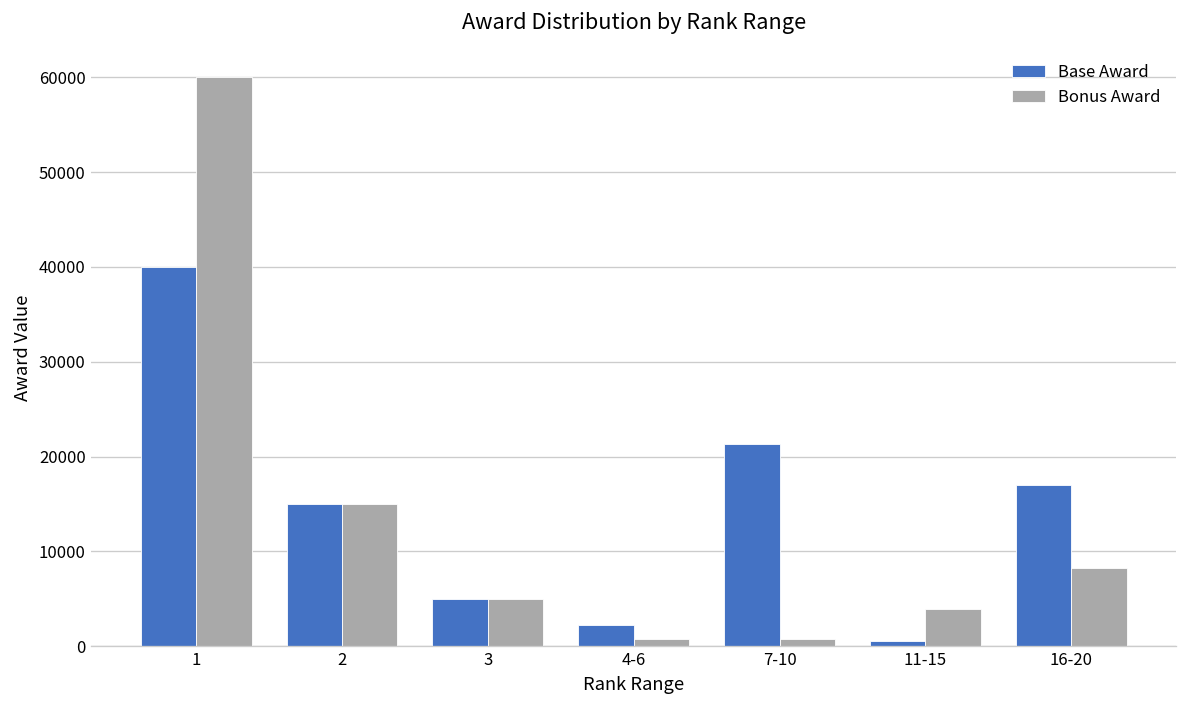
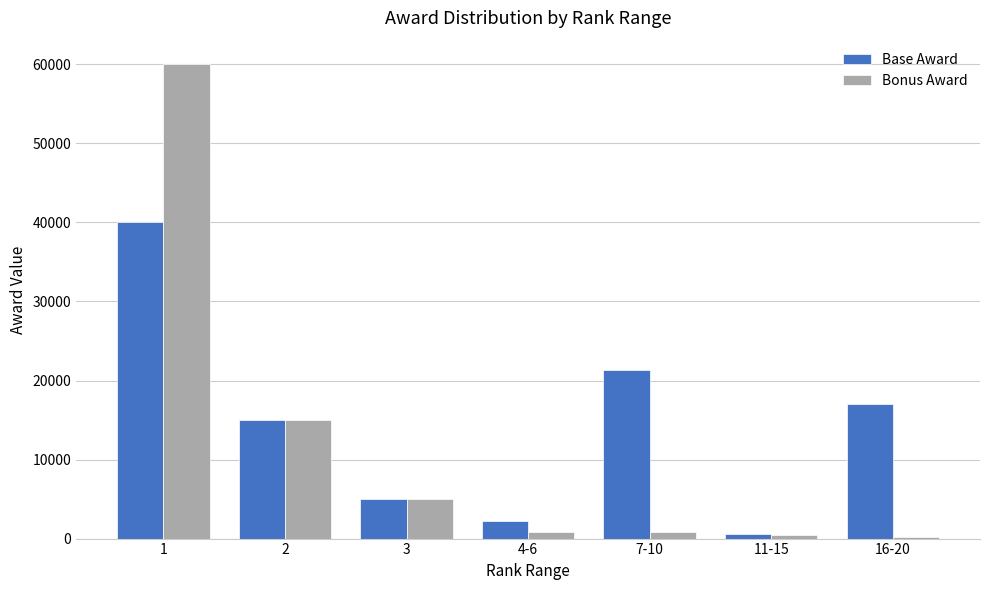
  {
    "Base Award": {
      "1": 40000,
      "2": 15000,
      "3": 5000,
      "4-6": 2000,
      "7-10": 21000,
      "11-15": 1000,
      "16-20": 17000
    },
    "Bonus Award": {
      "1": 60000,
      "2": 15000,
      "3": 5000,
      "4-6": 1000,
      "7-10": 1000,
-     "11-15": 4000,
-     "16-20": 8000
+     "11-15": 0,
+     "16-20": 0
    }
  }
